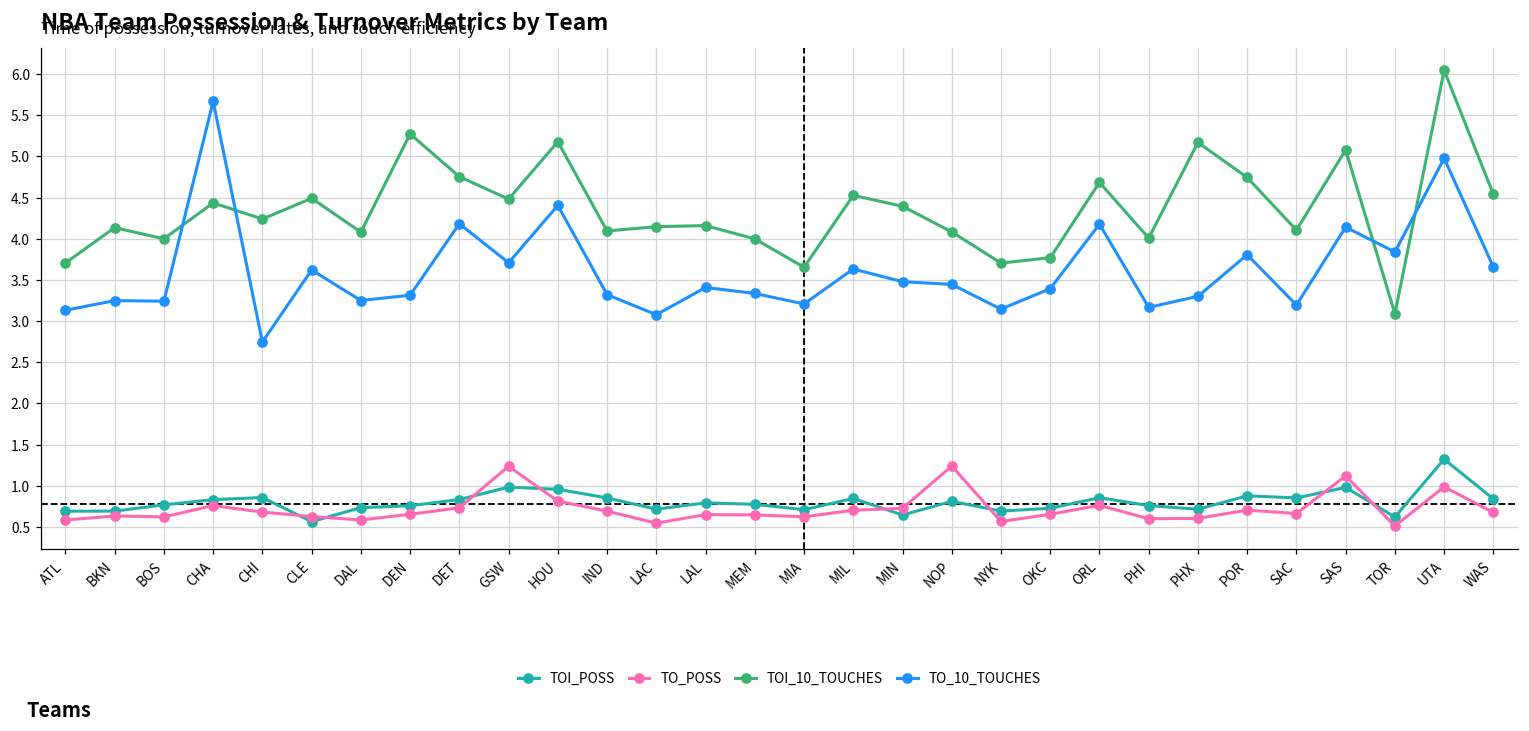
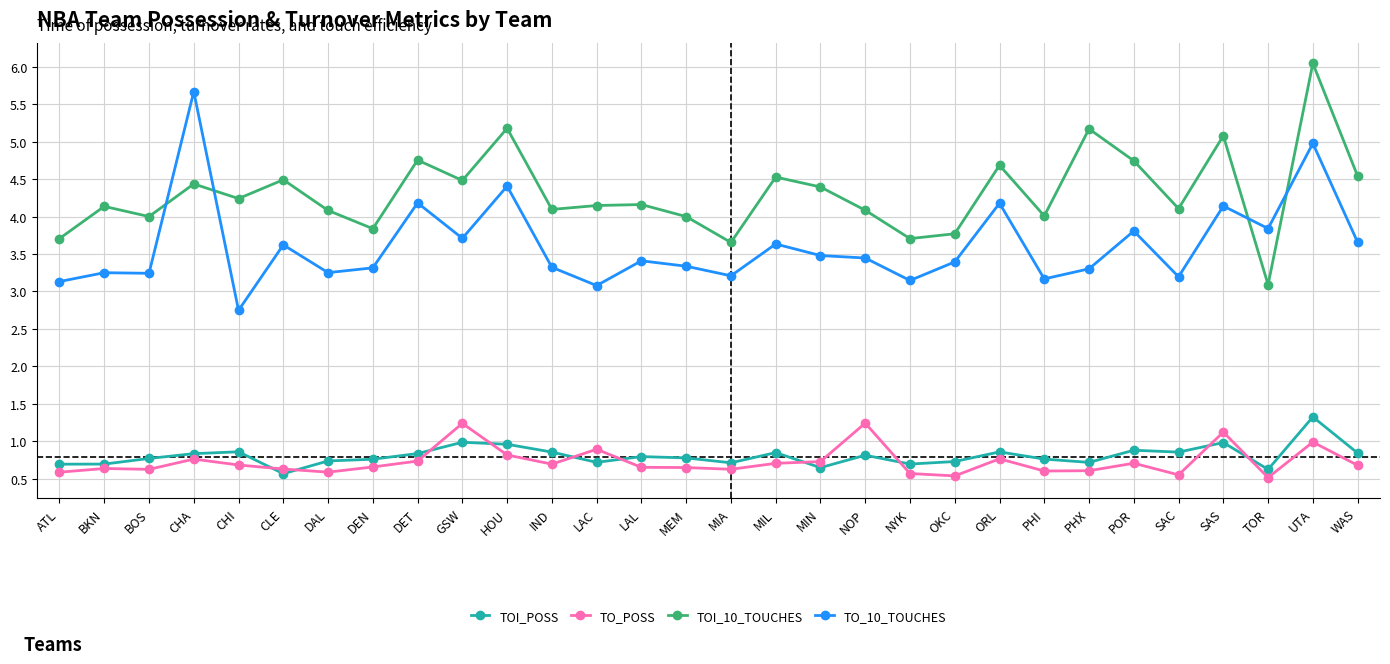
  {
    "TOI_POSS": {
      "ATL": 0.7,
      "BKN": 0.7,
      "BOS": 0.8,
      "CHA": 0.8,
      "CHI": 0.9,
      "CLE": 0.6,
      "DAL": 0.7,
      "DEN": 0.8,
      "DET": 0.8,
      "GSW": 1.0,
      "HOU": 1.0,
      "IND": 0.9,
      "LAC": 0.7,
      "LAL": 0.8,
      "MEM": 0.8,
      "MIA": 0.7,
      "MIL": 0.8,
      "MIN": 0.6,
      "NOP": 0.8,
      "NYK": 0.7,
      "OKC": 0.7,
      "ORL": 0.9,
      "PHI": 0.8,
      "PHX": 0.7,
      "POR": 0.9,
      "SAC": 0.9,
      "SAS": 1.0,
      "TOR": 0.6,
      "UTA": 1.3,
      "WAS": 0.8
    },
    "TO_POSS": {
      "ATL": 0.6,
      "BKN": 0.6,
      "BOS": 0.6,
      "CHA": 0.8,
      "CHI": 0.7,
      "CLE": 0.6,
      "DAL": 0.6,
      "DEN": 0.7,
      "DET": 0.7,
      "GSW": 1.2,
      "HOU": 0.8,
      "IND": 0.7,
-     "LAC": 0.5,
+     "LAC": 0.9,
      "LAL": 0.6,
      "MEM": 0.6,
      "MIA": 0.6,
      "MIL": 0.7,
      "MIN": 0.7,
      "NOP": 1.2,
      "NYK": 0.6,
-     "OKC": 0.7,
+     "OKC": 0.5,
      "ORL": 0.8,
      "PHI": 0.6,
      "PHX": 0.6,
      "POR": 0.7,
-     "SAC": 0.7,
+     "SAC": 0.5,
      "SAS": 1.1,
      "TOR": 0.5,
      "UTA": 1.0,
      "WAS": 0.7
    },
    "TOI_10_TOUCHES": {
      "ATL": 3.7,
      "BKN": 4.1,
      "BOS": 4.0,
      "CHA": 4.4,
      "CHI": 4.2,
      "CLE": 4.5,
      "DAL": 4.1,
-     "DEN": 5.3,
+     "DEN": 3.8,
      "DET": 4.8,
      "GSW": 4.5,
      "HOU": 5.2,
      "IND": 4.1,
      "LAC": 4.1,
      "LAL": 4.2,
      "MEM": 4.0,
      "MIA": 3.7,
      "MIL": 4.5,
      "MIN": 4.4,
      "NOP": 4.1,
      "NYK": 3.7,
      "OKC": 3.8,
      "ORL": 4.7,
      "PHI": 4.0,
      "PHX": 5.2,
      "POR": 4.7,
      "SAC": 4.1,
      "SAS": 5.1,
      "TOR": 3.1,
      "UTA": 6.0,
      "WAS": 4.5
    },
    "TO_10_TOUCHES": {
      "ATL": 3.1,
      "BKN": 3.2,
      "BOS": 3.2,
      "CHA": 5.7,
      "CHI": 2.7,
      "CLE": 3.6,
      "DAL": 3.3,
      "DEN": 3.3,
      "DET": 4.2,
      "GSW": 3.7,
      "HOU": 4.4,
      "IND": 3.3,
      "LAC": 3.1,
      "LAL": 3.4,
      "MEM": 3.3,
      "MIA": 3.2,
      "MIL": 3.6,
      "MIN": 3.5,
      "NOP": 3.4,
      "NYK": 3.1,
      "OKC": 3.4,
      "ORL": 4.2,
      "PHI": 3.2,
      "PHX": 3.3,
      "POR": 3.8,
      "SAC": 3.2,
      "SAS": 4.1,
      "TOR": 3.8,
      "UTA": 5.0,
      "WAS": 3.7
    }
  }
